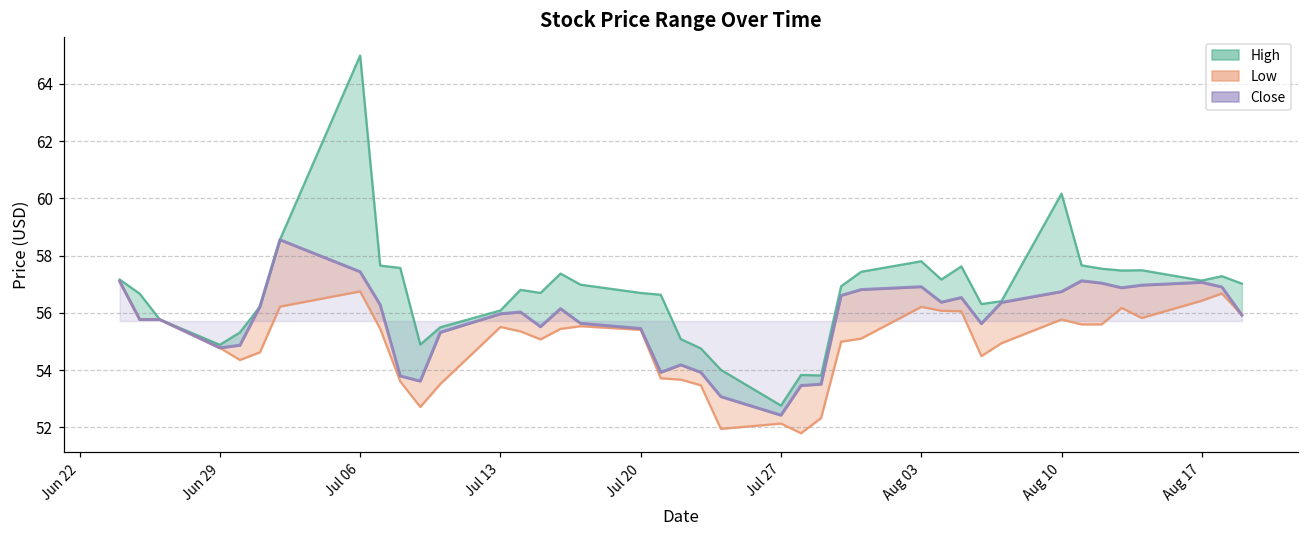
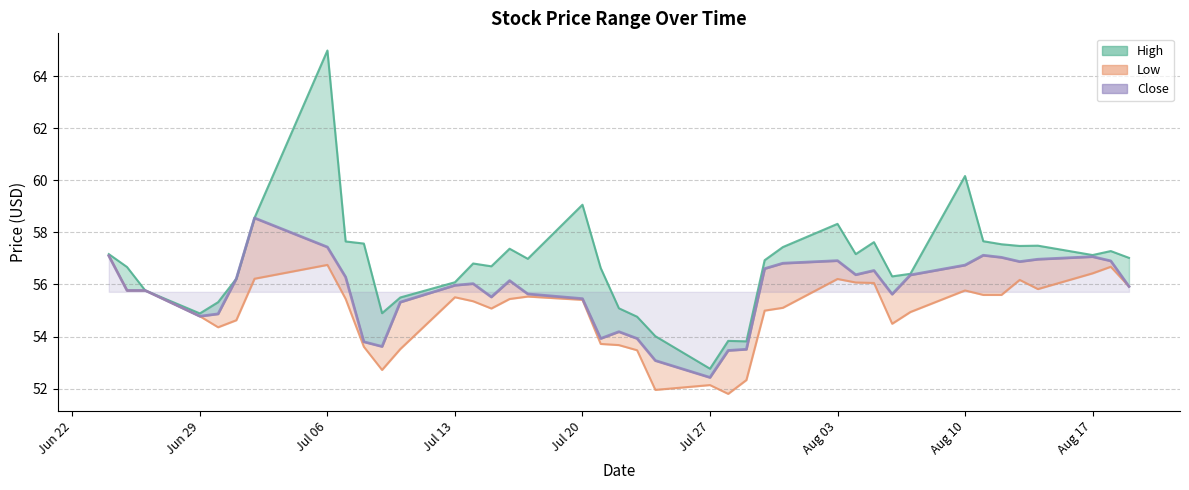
  {
    "High": {
      "Jun 29": 54.9,
      "Jul 06": 65.0,
      "Jul 13": 56.1,
-     "Jul 20": 56.7,
+     "Jul 20": 59.1,
      "Jul 27": 52.8,
-     "Aug 03": 57.8,
+     "Aug 03": 58.3,
      "Aug 10": 60.2
    },
    "Close": {
      "Jun 29": 0.9,
      "Jul 20": 0.3,
      "Jul 27": 3.3
    }
  }
